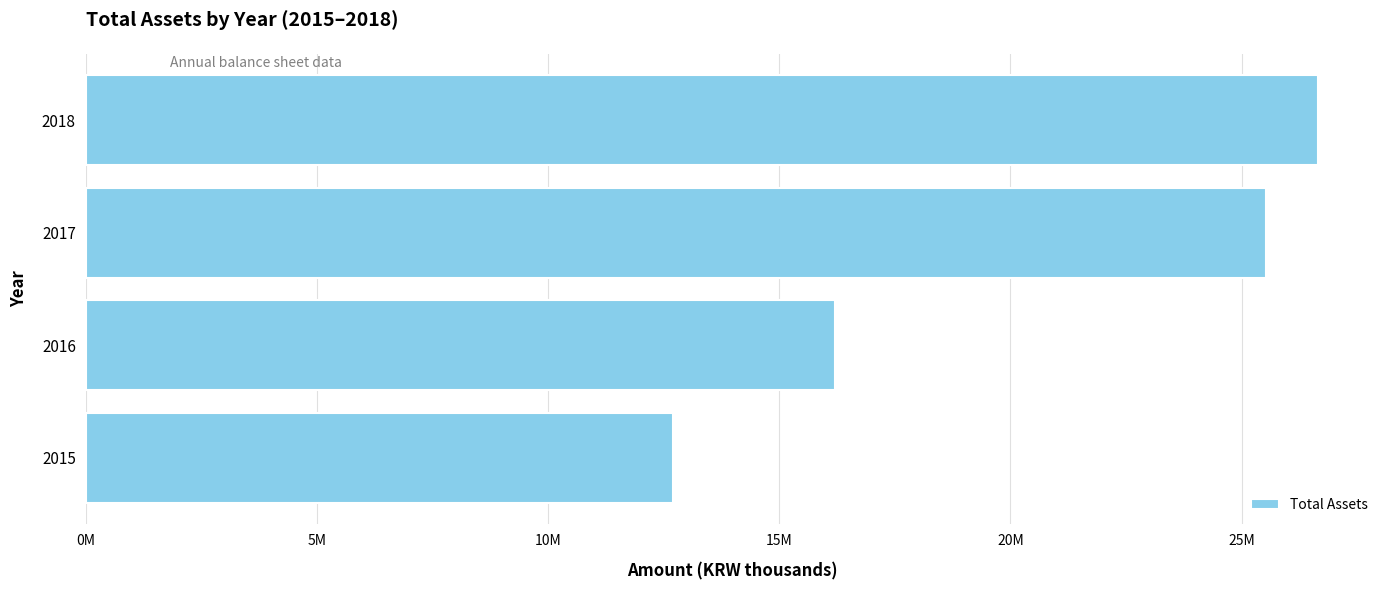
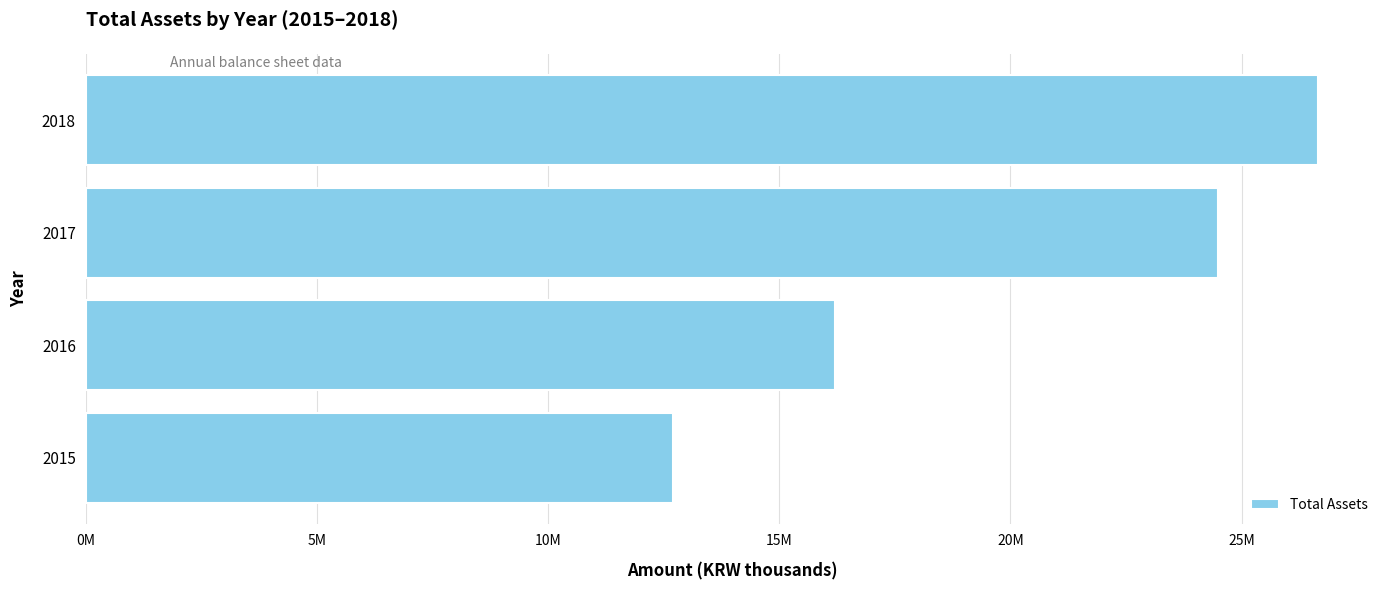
  {
    "2018": 26700000,
-   "2017": 25500000,
+   "2017": 24500000,
    "2016": 16200000,
    "2015": 12700000
  }
